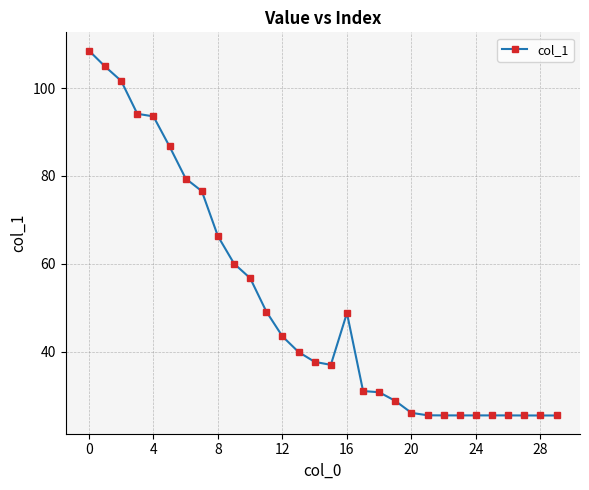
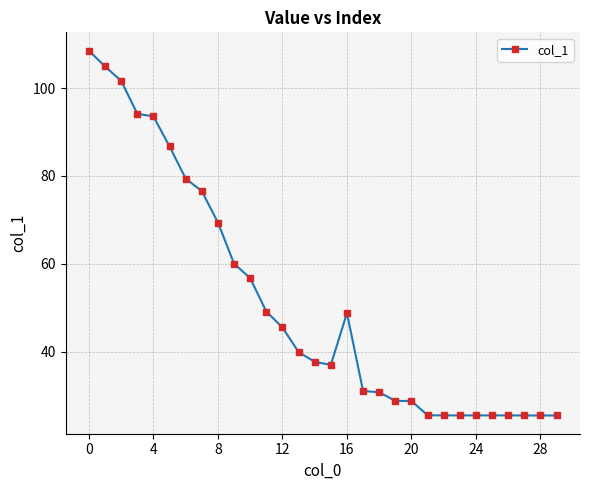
  {
    "0": 109,
    "4": 94,
-   "8": 66,
-   "12": 44,
+   "8": 69,
+   "12": 46,
    "16": 49,
-   "20": 26,
+   "20": 29,
    "24": 26,
    "28": 26
  }
